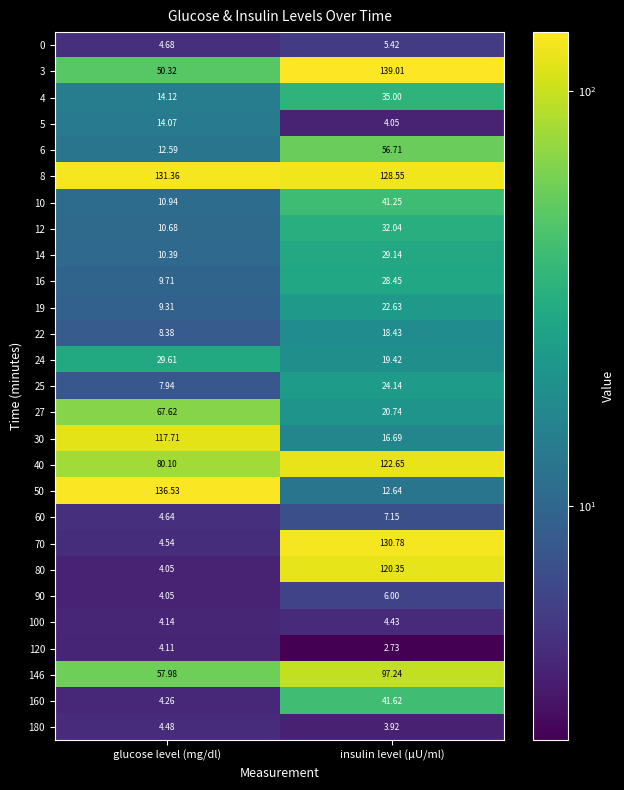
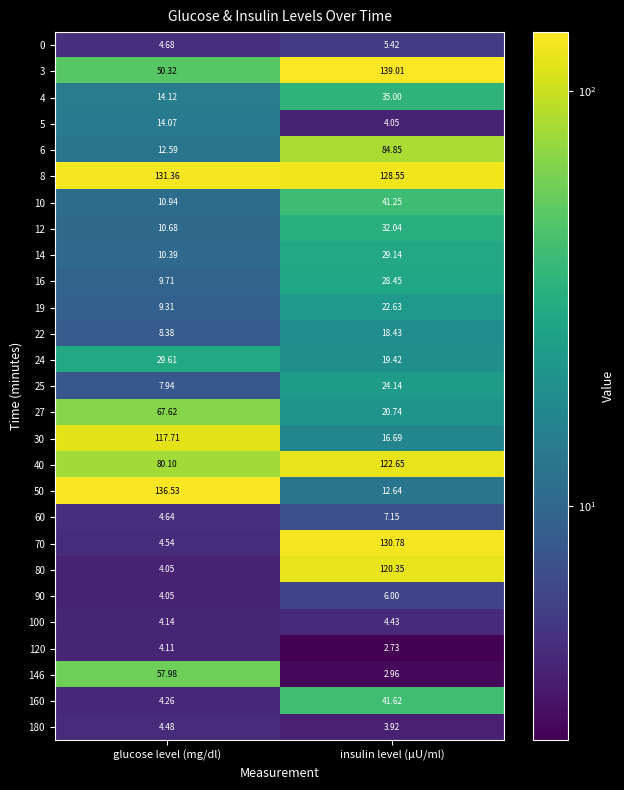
  {
    "0": {
      "glucose level (mg/dl)": 4.68,
      "insulin level (μU/ml)": 5.42
    },
    "3": {
      "glucose level (mg/dl)": 50.32,
      "insulin level (μU/ml)": 139.01
    },
    "4": {
      "glucose level (mg/dl)": 14.12,
      "insulin level (μU/ml)": 35.00
    },
    "5": {
      "glucose level (mg/dl)": 14.07,
      "insulin level (μU/ml)": 4.05
    },
    "6": {
      "glucose level (mg/dl)": 12.59,
-     "insulin level (μU/ml)": 56.71
+     "insulin level (μU/ml)": 84.85
    },
    "8": {
      "glucose level (mg/dl)": 131.36,
      "insulin level (μU/ml)": 128.55
    },
    "10": {
      "glucose level (mg/dl)": 10.94,
      "insulin level (μU/ml)": 41.25
    },
    "12": {
      "glucose level (mg/dl)": 10.68,
      "insulin level (μU/ml)": 32.04
    },
    "14": {
      "glucose level (mg/dl)": 10.39,
      "insulin level (μU/ml)": 29.14
    },
    "16": {
      "glucose level (mg/dl)": 9.71,
      "insulin level (μU/ml)": 28.45
    },
    "19": {
      "glucose level (mg/dl)": 9.31,
      "insulin level (μU/ml)": 22.63
    },
    "22": {
      "glucose level (mg/dl)": 8.38,
      "insulin level (μU/ml)": 18.43
    },
    "24": {
      "glucose level (mg/dl)": 29.61,
      "insulin level (μU/ml)": 19.42
    },
    "25": {
      "glucose level (mg/dl)": 7.94,
      "insulin level (μU/ml)": 24.14
    },
    "27": {
      "glucose level (mg/dl)": 67.62,
      "insulin level (μU/ml)": 20.74
    },
    "30": {
      "glucose level (mg/dl)": 117.71,
      "insulin level (μU/ml)": 16.69
    },
    "40": {
      "glucose level (mg/dl)": 80.10,
      "insulin level (μU/ml)": 122.65
    },
    "50": {
      "glucose level (mg/dl)": 136.53,
      "insulin level (μU/ml)": 12.64
    },
    "60": {
      "glucose level (mg/dl)": 4.64,
      "insulin level (μU/ml)": 7.15
    },
    "70": {
      "glucose level (mg/dl)": 4.54,
      "insulin level (μU/ml)": 130.78
    },
    "80": {
      "glucose level (mg/dl)": 4.05,
      "insulin level (μU/ml)": 120.35
    },
    "90": {
      "glucose level (mg/dl)": 4.05,
      "insulin level (μU/ml)": 6.00
    },
    "100": {
      "glucose level (mg/dl)": 4.14,
      "insulin level (μU/ml)": 4.43
    },
    "120": {
      "glucose level (mg/dl)": 4.11,
      "insulin level (μU/ml)": 2.73
    },
    "146": {
      "glucose level (mg/dl)": 57.98,
-     "insulin level (μU/ml)": 97.24
+     "insulin level (μU/ml)": 2.96
    },
    "160": {
      "glucose level (mg/dl)": 4.26,
      "insulin level (μU/ml)": 41.62
    },
    "180": {
      "glucose level (mg/dl)": 4.48,
      "insulin level (μU/ml)": 3.92
    }
  }
